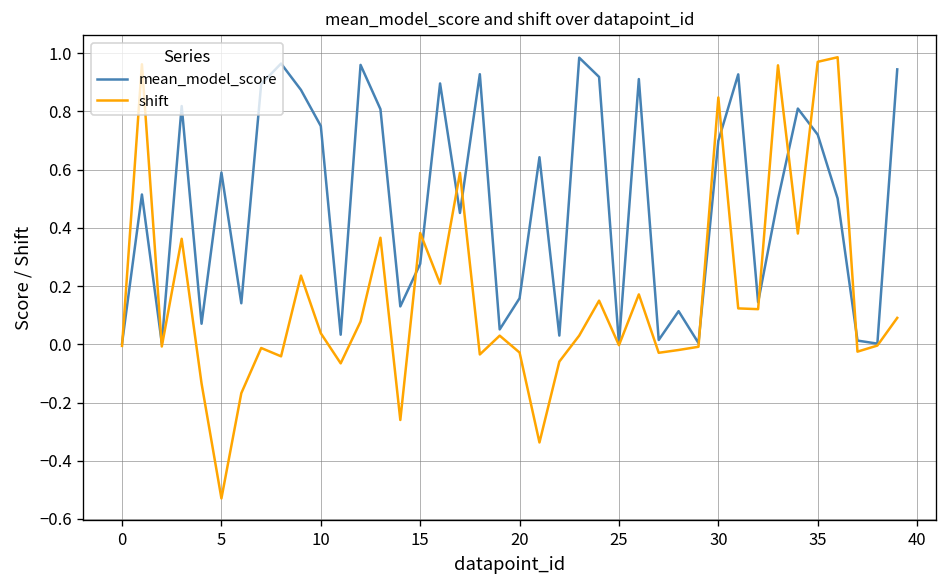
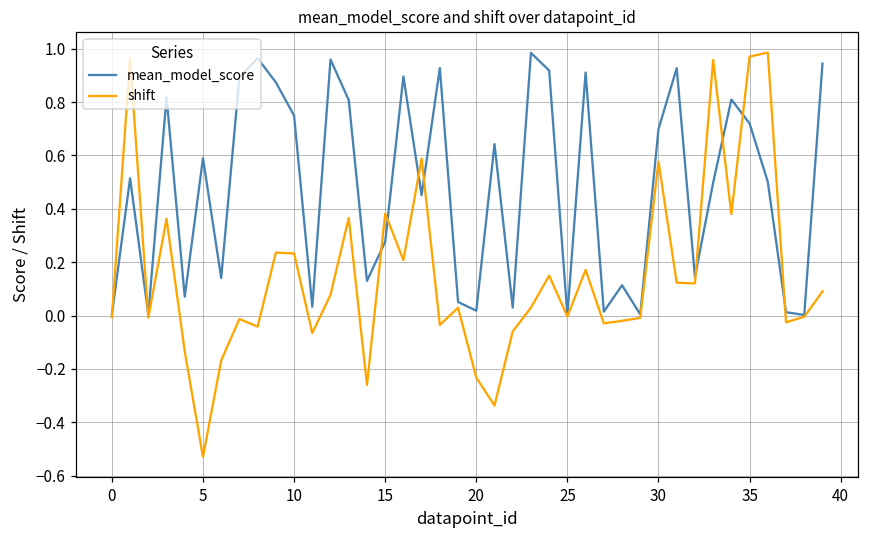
  {
    "mean_model_score": {
      "5": 0.59,
      "10": 0.75,
      "15": 0.28,
-     "20": 0.16,
+     "20": 0.02,
      "30": 0.70,
      "35": 0.72
    },
    "shift": {
      "5": -0.53,
-     "10": 0.04,
+     "10": 0.23,
      "15": 0.38,
-     "20": -0.03,
-     "30": 0.85,
+     "20": -0.23,
+     "30": 0.58,
      "35": 0.97
    }
  }
